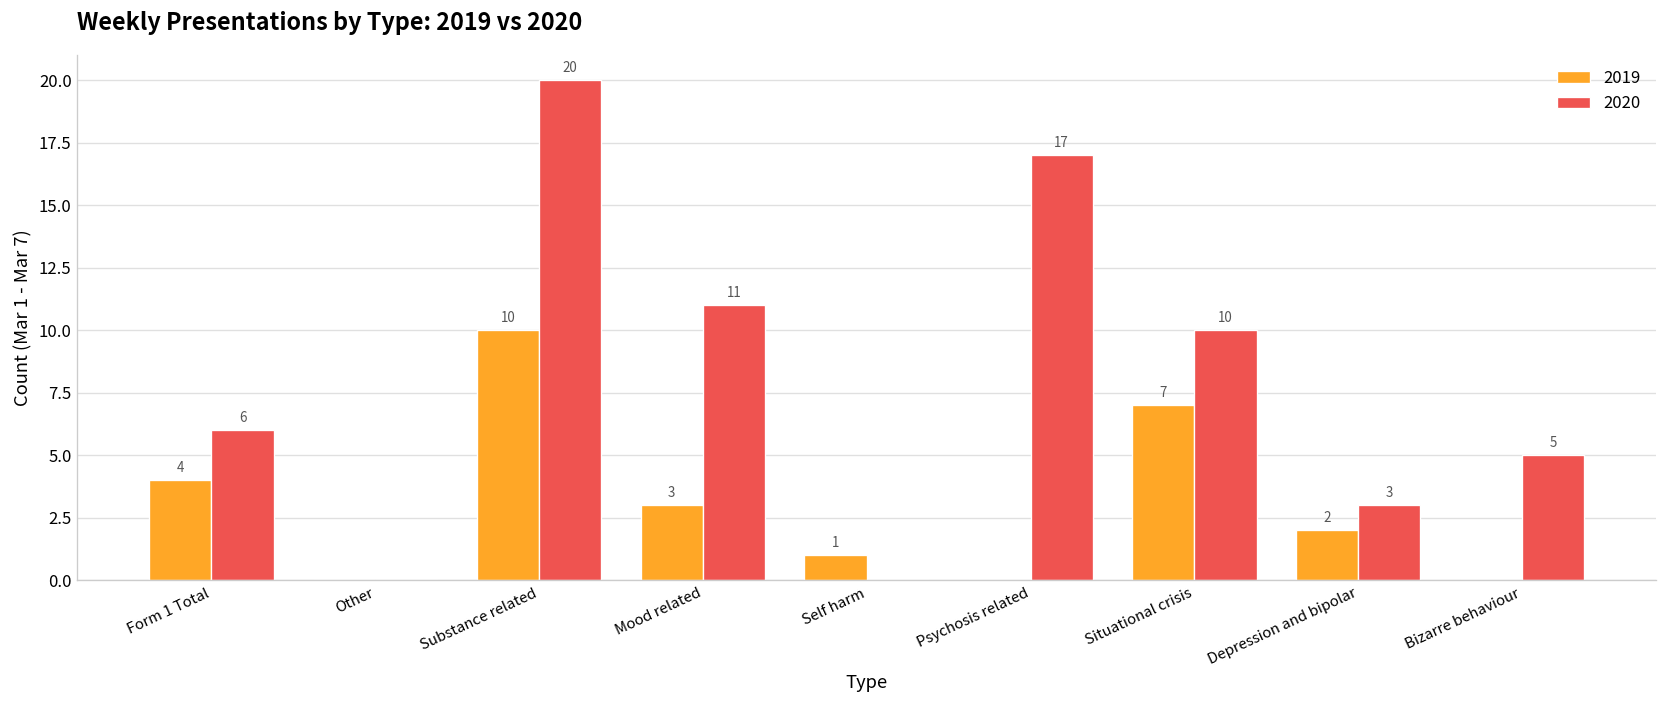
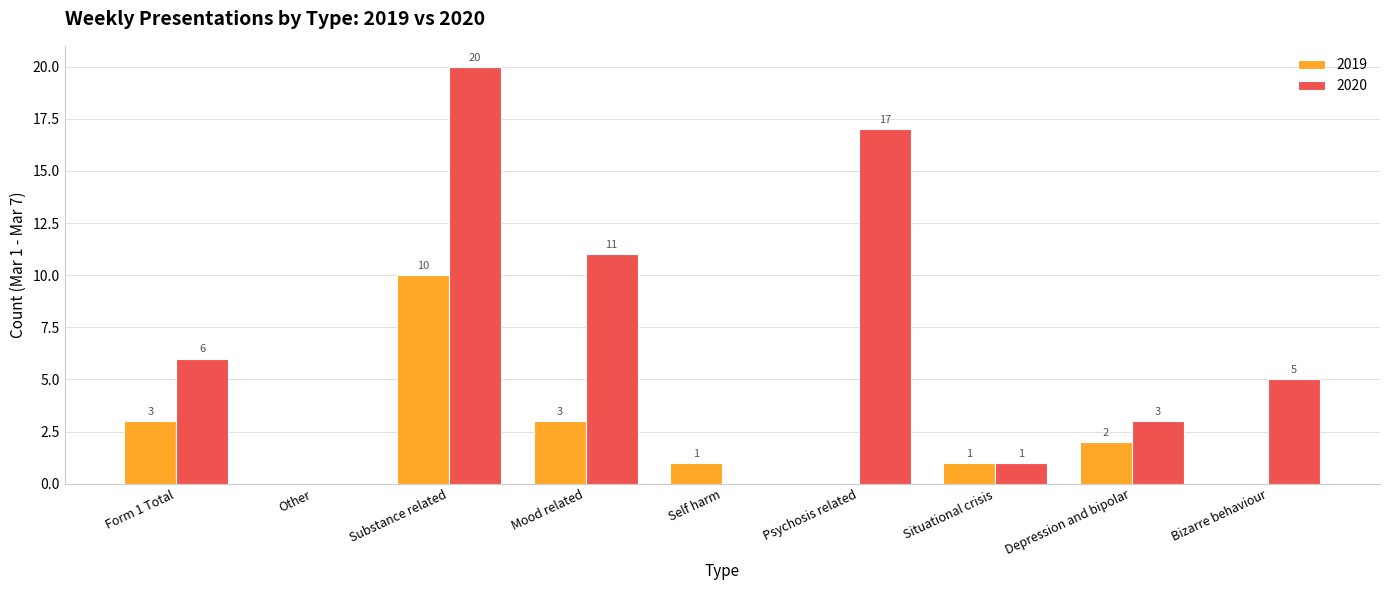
  {
    "2019": {
-     "Form 1 Total": 4,
+     "Form 1 Total": 3,
      "Substance related": 10,
      "Mood related": 3,
      "Self harm": 1,
-     "Situational crisis": 7,
+     "Situational crisis": 1,
      "Depression and bipolar": 2
    },
    "2020": {
      "Form 1 Total": 6,
      "Substance related": 20,
      "Mood related": 11,
      "Psychosis related": 17,
-     "Situational crisis": 10,
+     "Situational crisis": 1,
      "Depression and bipolar": 3,
      "Bizarre behaviour": 5
    }
  }
